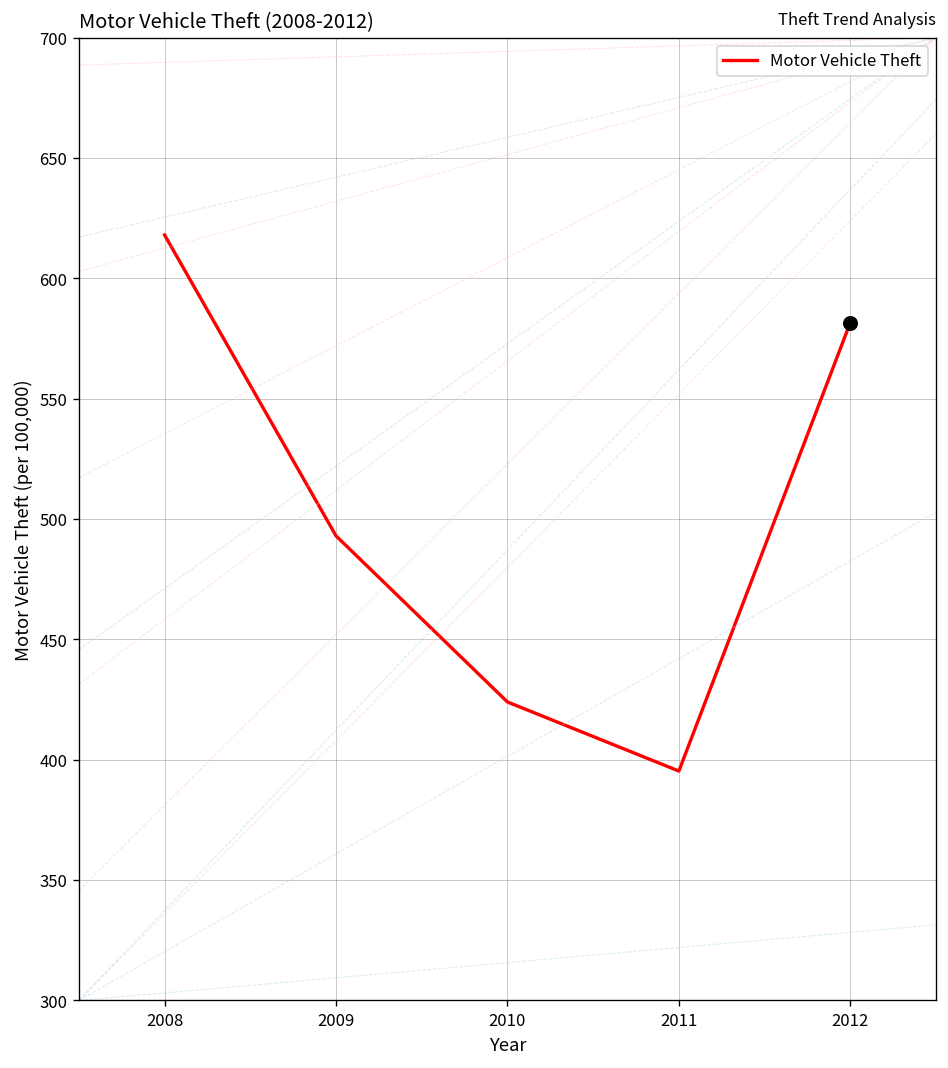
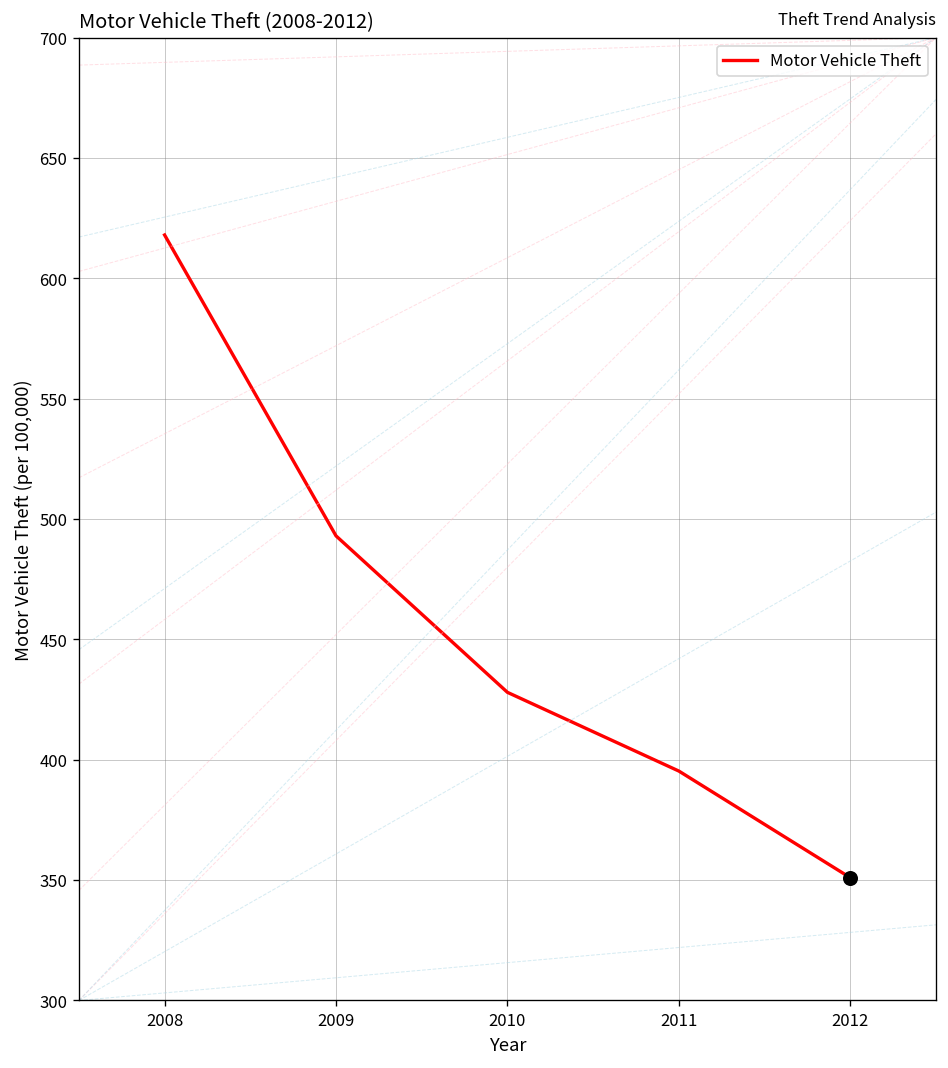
  {
    "Motor Vehicle Theft": {
      "2008": 618,
      "2009": 493,
-     "2010": 424,
+     "2010": 428,
      "2011": 395,
-     "2012": 582
+     "2012": 351
    }
  }
